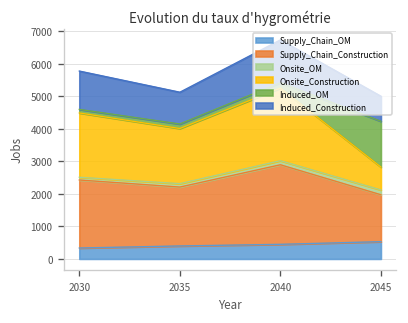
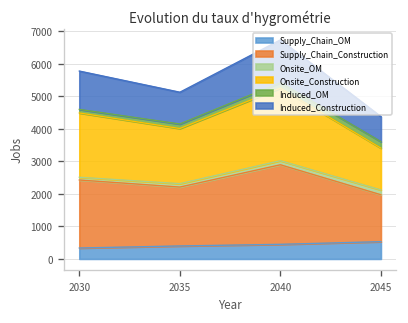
  {
    "Supply_Chain_Construction": {
      "2035": 1800,
      "2040": 2400,
      "2045": 1400
    },
    "Onsite_OM": {
      "2035": 100,
      "2040": 100,
      "2045": 100
    },
    "Onsite_Construction": {
      "2030": 2000,
      "2035": 1700,
-     "2045": 700
+     "2045": 1300
    },
    "Induced_OM": {
      "2030": 100,
      "2035": 100,
-     "2045": 1400
+     "2045": 200
    }
  }
